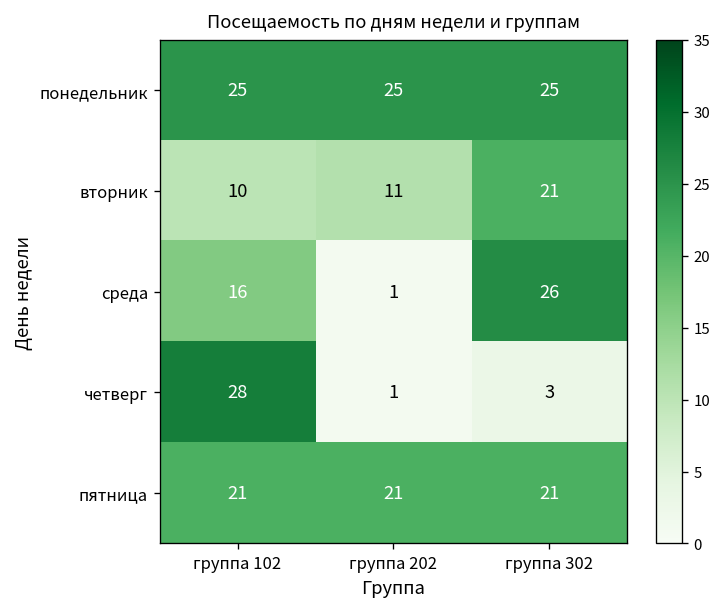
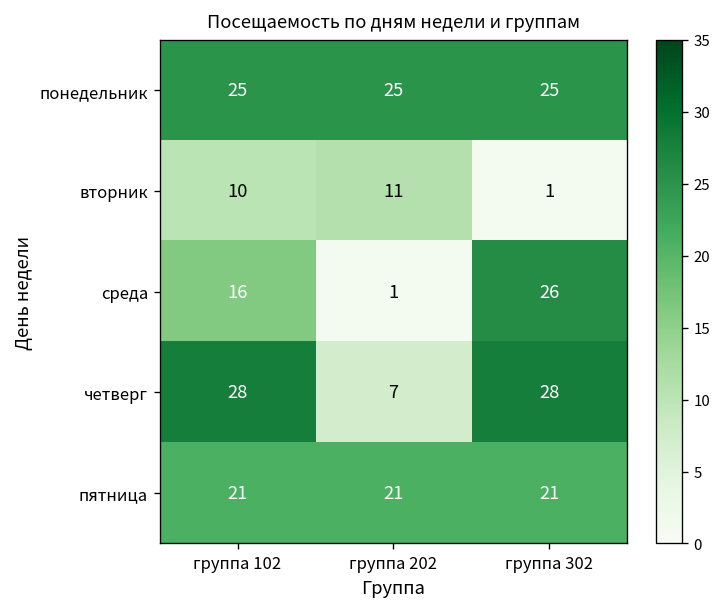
  {
    "понедельник": {
      "группа 102": 25,
      "группа 202": 25,
      "группа 302": 25
    },
    "вторник": {
      "группа 102": 10,
      "группа 202": 11,
-     "группа 302": 21
+     "группа 302": 1
    },
    "среда": {
      "группа 102": 16,
      "группа 202": 1,
      "группа 302": 26
    },
    "четверг": {
      "группа 102": 28,
-     "группа 202": 1,
-     "группа 302": 3
+     "группа 202": 7,
+     "группа 302": 28
    },
    "пятница": {
      "группа 102": 21,
      "группа 202": 21,
      "группа 302": 21
    }
  }
